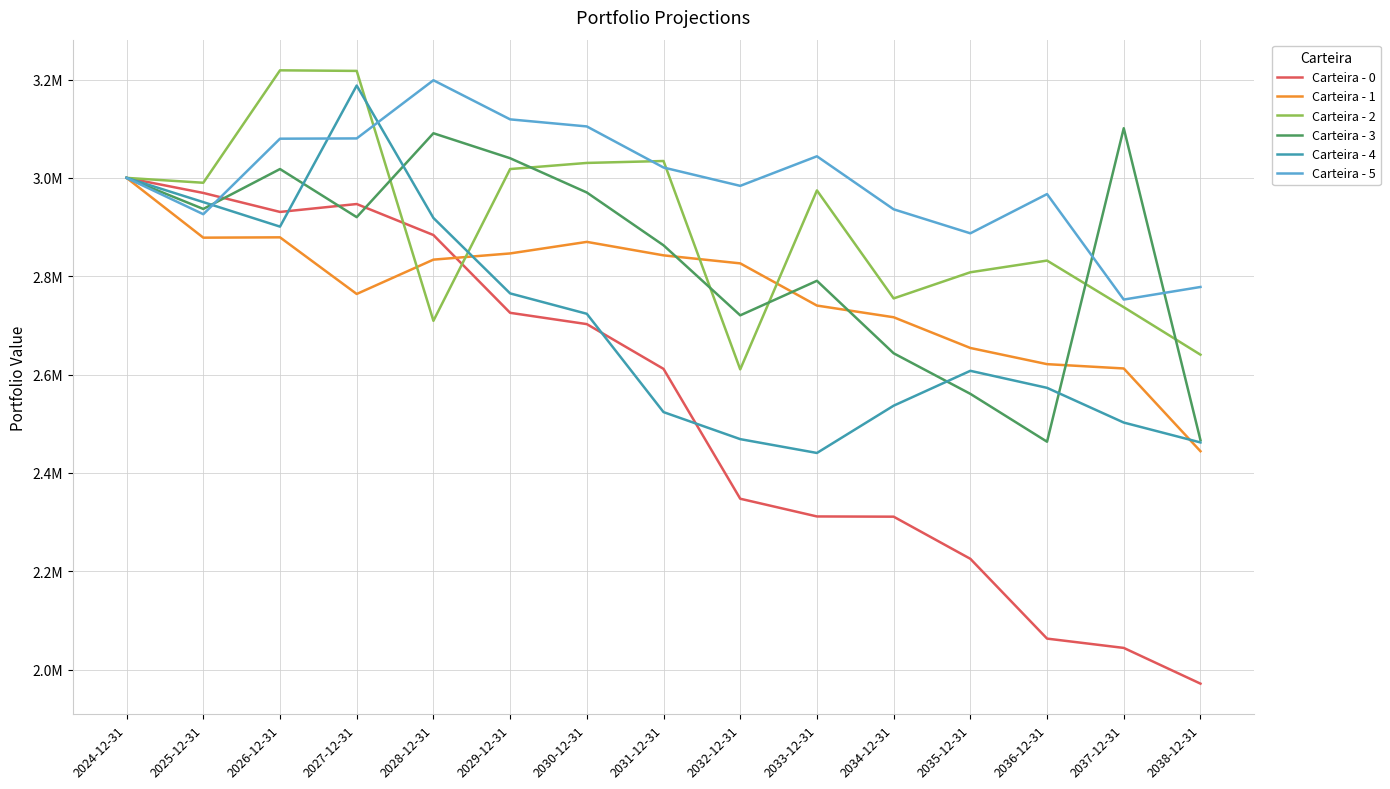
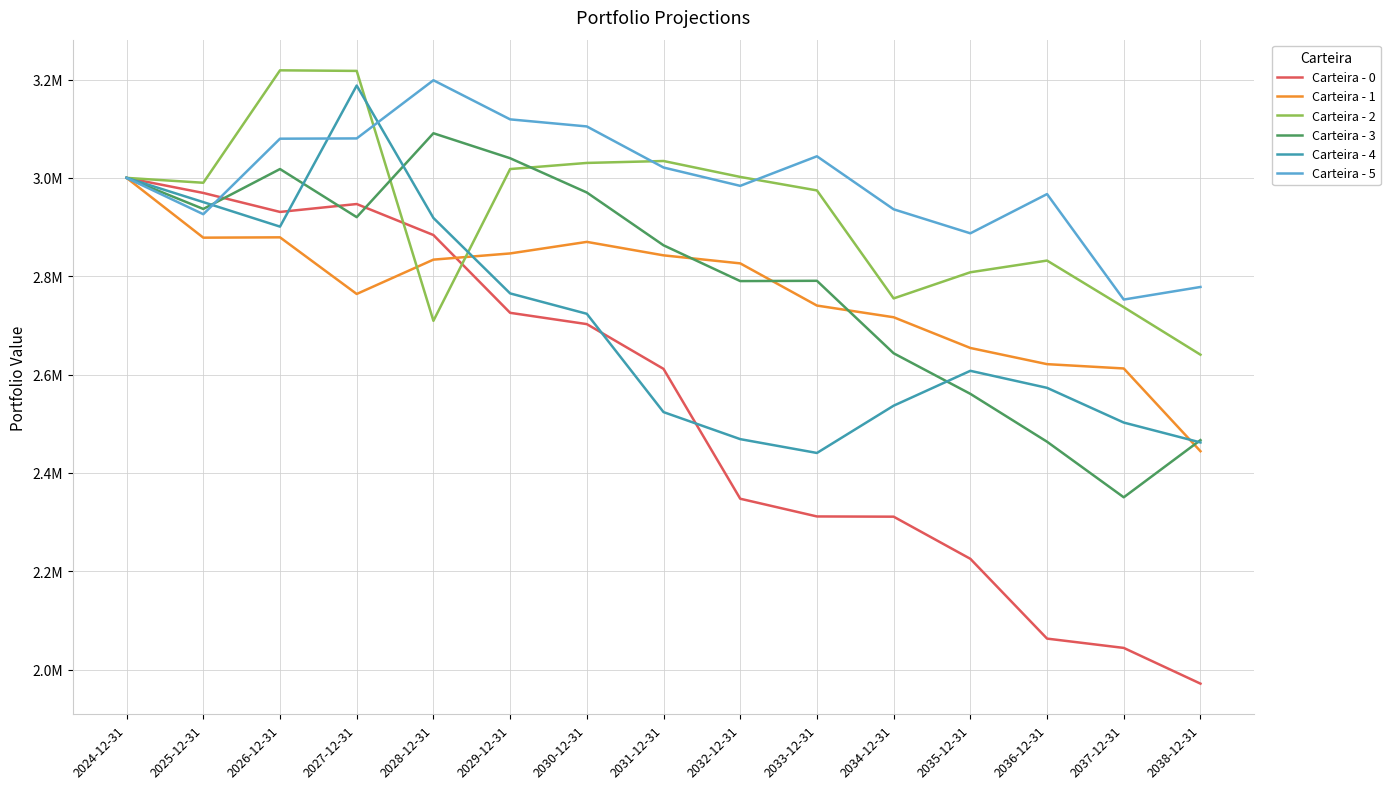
  {
    "Carteira - 0": {
      "2025-12-31": 2970000,
      "2026-12-31": 2930000,
      "2027-12-31": 2950000,
      "2028-12-31": 2880000,
      "2029-12-31": 2730000,
      "2030-12-31": 2700000,
      "2031-12-31": 2610000,
      "2032-12-31": 2350000,
      "2033-12-31": 2310000,
      "2034-12-31": 2310000,
      "2035-12-31": 2230000,
      "2036-12-31": 2060000,
      "2037-12-31": 2040000,
      "2038-12-31": 1970000
    },
    "Carteira - 1": {
      "2025-12-31": 2880000,
      "2026-12-31": 2880000,
      "2027-12-31": 2760000,
      "2028-12-31": 2830000,
      "2029-12-31": 2850000,
      "2030-12-31": 2870000,
      "2031-12-31": 2840000,
      "2032-12-31": 2830000,
      "2033-12-31": 2740000,
      "2034-12-31": 2720000,
      "2035-12-31": 2650000,
      "2036-12-31": 2620000,
      "2037-12-31": 2610000,
      "2038-12-31": 2440000
    },
    "Carteira - 2": {
      "2025-12-31": 2990000,
      "2026-12-31": 3220000,
      "2027-12-31": 3220000,
      "2028-12-31": 2710000,
      "2029-12-31": 3020000,
      "2030-12-31": 3030000,
      "2031-12-31": 3030000,
-     "2032-12-31": 2610000,
+     "2032-12-31": 3000000,
      "2033-12-31": 2970000,
      "2034-12-31": 2750000,
      "2035-12-31": 2810000,
      "2036-12-31": 2830000,
      "2037-12-31": 2740000,
      "2038-12-31": 2640000
    },
    "Carteira - 3": {
      "2025-12-31": 2940000,
      "2026-12-31": 3020000,
      "2027-12-31": 2920000,
      "2028-12-31": 3090000,
      "2029-12-31": 3040000,
      "2030-12-31": 2970000,
      "2031-12-31": 2860000,
-     "2032-12-31": 2720000,
+     "2032-12-31": 2790000,
      "2033-12-31": 2790000,
      "2034-12-31": 2640000,
      "2035-12-31": 2560000,
      "2036-12-31": 2460000,
-     "2037-12-31": 3100000
+     "2037-12-31": 2350000
    }
  }
